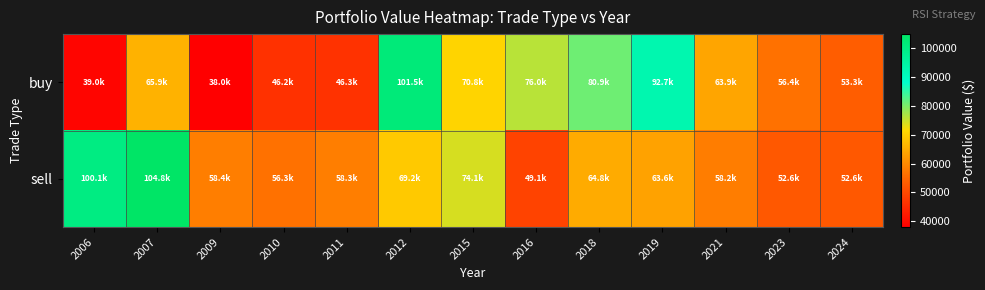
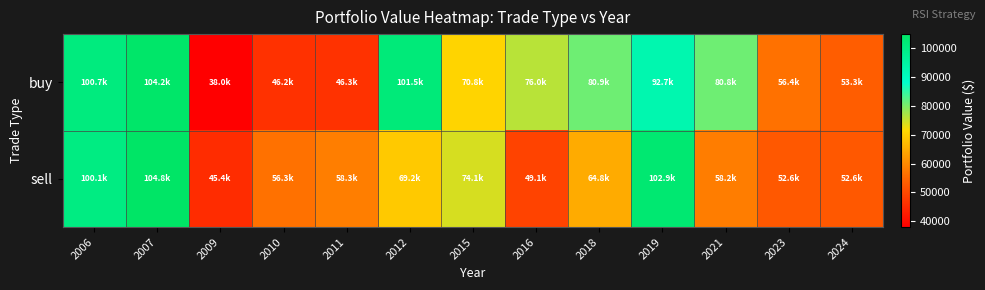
  {
    "buy": {
-     "2006": "39.0k",
-     "2007": "65.9k",
+     "2006": "100.7k",
+     "2007": "104.2k",
      "2009": "38.0k",
      "2010": "46.2k",
      "2011": "46.3k",
      "2012": "101.5k",
      "2015": "70.8k",
      "2016": "76.0k",
      "2018": "80.9k",
      "2019": "92.7k",
-     "2021": "63.9k",
+     "2021": "80.8k",
      "2023": "56.4k",
      "2024": "53.3k"
    },
    "sell": {
      "2006": "100.1k",
      "2007": "104.8k",
-     "2009": "58.4k",
+     "2009": "45.4k",
      "2010": "56.3k",
      "2011": "58.3k",
      "2012": "69.2k",
      "2015": "74.1k",
      "2016": "49.1k",
      "2018": "64.8k",
-     "2019": "63.6k",
+     "2019": "102.9k",
      "2021": "58.2k",
      "2023": "52.6k",
      "2024": "52.6k"
    }
  }
